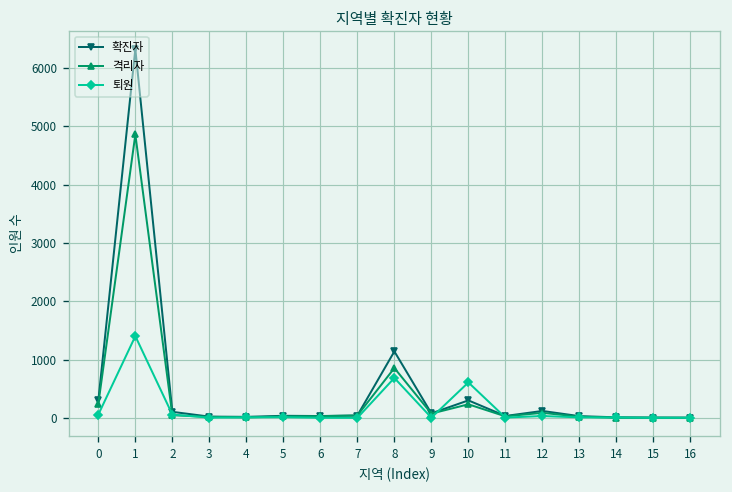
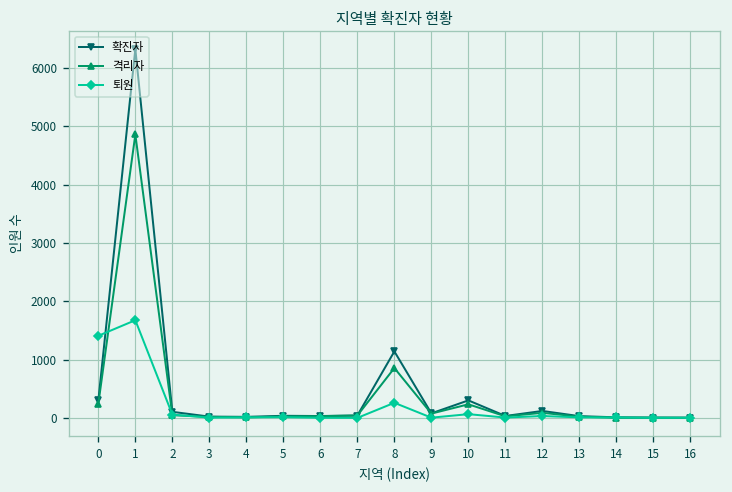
  {
    "퇴원": {
-     "0": 100,
-     "1": 1400,
-     "8": 700,
+     "0": 1400,
+     "1": 1700,
+     "8": 300,
      "9": 0,
-     "10": 600,
+     "10": 100,
      "12": 0
    }
  }
